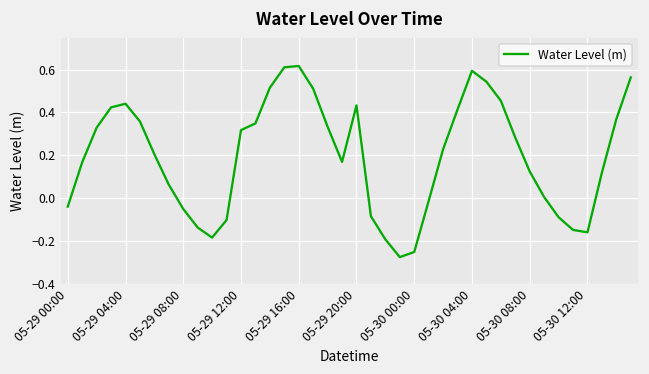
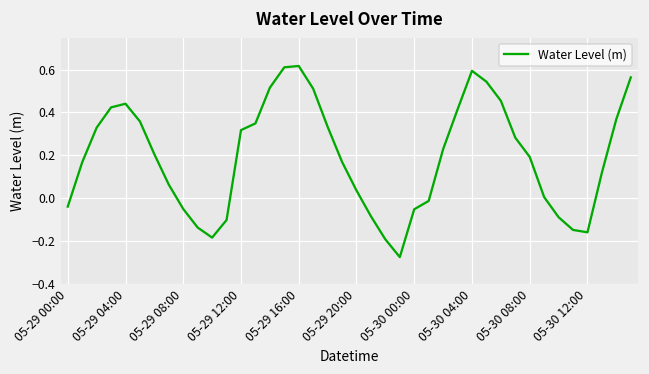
  {
    "05-29 00:00": -0.04,
    "05-29 04:00": 0.44,
    "05-29 08:00": -0.05,
    "05-29 12:00": 0.32,
    "05-29 16:00": 0.62,
-   "05-29 20:00": 0.43,
-   "05-30 00:00": -0.25,
+   "05-29 20:00": 0.04,
+   "05-30 00:00": -0.05,
    "05-30 04:00": 0.59,
-   "05-30 08:00": 0.12,
+   "05-30 08:00": 0.19,
    "05-30 12:00": -0.16
  }
